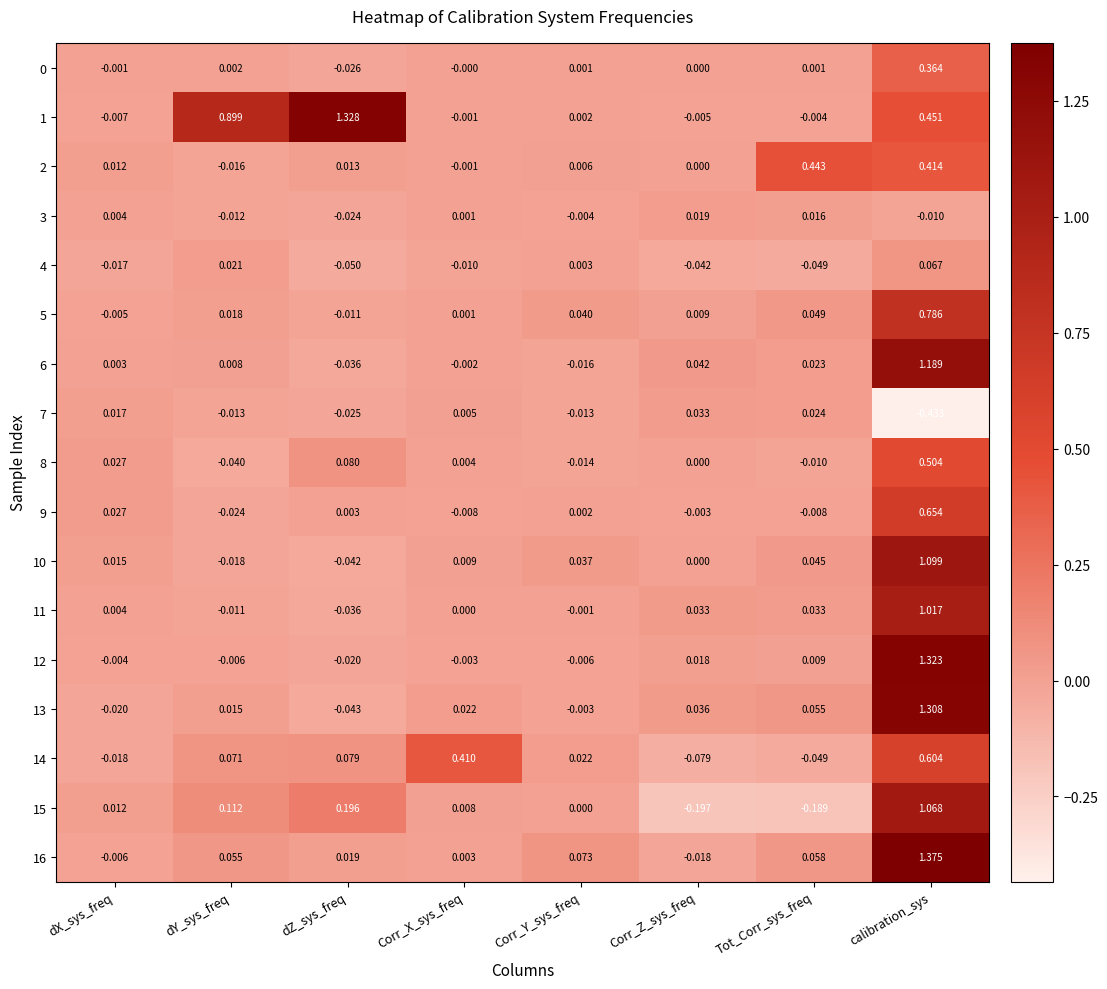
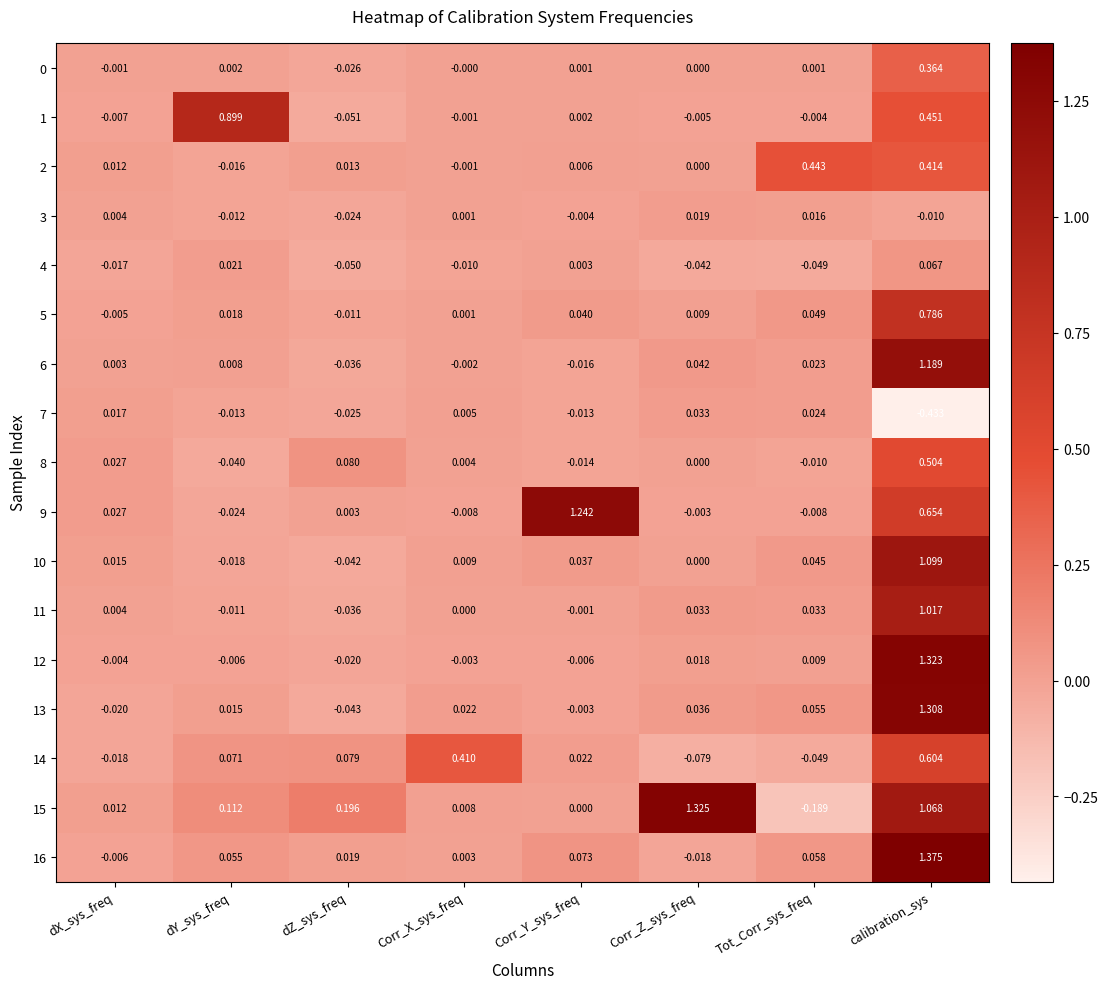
  {
    "0": {
      "dX_sys_freq": -0.001,
      "dY_sys_freq": 0.002,
      "dZ_sys_freq": -0.026,
      "Corr_X_sys_freq": -0.000,
      "Corr_Y_sys_freq": 0.001,
      "Corr_Z_sys_freq": 0.000,
      "Tot_Corr_sys_freq": 0.001,
      "calibration_sys": 0.364
    },
    "1": {
      "dX_sys_freq": -0.007,
      "dY_sys_freq": 0.899,
-     "dZ_sys_freq": 1.328,
+     "dZ_sys_freq": -0.051,
      "Corr_X_sys_freq": -0.001,
      "Corr_Y_sys_freq": 0.002,
      "Corr_Z_sys_freq": -0.005,
      "Tot_Corr_sys_freq": -0.004,
      "calibration_sys": 0.451
    },
    "2": {
      "dX_sys_freq": 0.012,
      "dY_sys_freq": -0.016,
      "dZ_sys_freq": 0.013,
      "Corr_X_sys_freq": -0.001,
      "Corr_Y_sys_freq": 0.006,
      "Corr_Z_sys_freq": 0.000,
      "Tot_Corr_sys_freq": 0.443,
      "calibration_sys": 0.414
    },
    "3": {
      "dX_sys_freq": 0.004,
      "dY_sys_freq": -0.012,
      "dZ_sys_freq": -0.024,
      "Corr_X_sys_freq": 0.001,
      "Corr_Y_sys_freq": -0.004,
      "Corr_Z_sys_freq": 0.019,
      "Tot_Corr_sys_freq": 0.016,
      "calibration_sys": -0.010
    },
    "4": {
      "dX_sys_freq": -0.017,
      "dY_sys_freq": 0.021,
      "dZ_sys_freq": -0.050,
      "Corr_X_sys_freq": -0.010,
      "Corr_Y_sys_freq": 0.003,
      "Corr_Z_sys_freq": -0.042,
      "Tot_Corr_sys_freq": -0.049,
      "calibration_sys": 0.067
    },
    "5": {
      "dX_sys_freq": -0.005,
      "dY_sys_freq": 0.018,
      "dZ_sys_freq": -0.011,
      "Corr_X_sys_freq": 0.001,
      "Corr_Y_sys_freq": 0.040,
      "Corr_Z_sys_freq": 0.009,
      "Tot_Corr_sys_freq": 0.049,
      "calibration_sys": 0.786
    },
    "6": {
      "dX_sys_freq": 0.003,
      "dY_sys_freq": 0.008,
      "dZ_sys_freq": -0.036,
      "Corr_X_sys_freq": -0.002,
      "Corr_Y_sys_freq": -0.016,
      "Corr_Z_sys_freq": 0.042,
      "Tot_Corr_sys_freq": 0.023,
      "calibration_sys": 1.189
    },
    "7": {
      "dX_sys_freq": 0.017,
      "dY_sys_freq": -0.013,
      "dZ_sys_freq": -0.025,
      "Corr_X_sys_freq": 0.005,
      "Corr_Y_sys_freq": -0.013,
      "Corr_Z_sys_freq": 0.033,
      "Tot_Corr_sys_freq": 0.024
    },
    "8": {
      "dX_sys_freq": 0.027,
      "dY_sys_freq": -0.040,
      "dZ_sys_freq": 0.080,
      "Corr_X_sys_freq": 0.004,
      "Corr_Y_sys_freq": -0.014,
      "Corr_Z_sys_freq": 0.000,
      "Tot_Corr_sys_freq": -0.010,
      "calibration_sys": 0.504
    },
    "9": {
      "dX_sys_freq": 0.027,
      "dY_sys_freq": -0.024,
      "dZ_sys_freq": 0.003,
      "Corr_X_sys_freq": -0.008,
-     "Corr_Y_sys_freq": 0.002,
+     "Corr_Y_sys_freq": 1.242,
      "Corr_Z_sys_freq": -0.003,
      "Tot_Corr_sys_freq": -0.008,
      "calibration_sys": 0.654
    },
    "10": {
      "dX_sys_freq": 0.015,
      "dY_sys_freq": -0.018,
      "dZ_sys_freq": -0.042,
      "Corr_X_sys_freq": 0.009,
      "Corr_Y_sys_freq": 0.037,
      "Corr_Z_sys_freq": 0.000,
      "Tot_Corr_sys_freq": 0.045,
      "calibration_sys": 1.099
    },
    "11": {
      "dX_sys_freq": 0.004,
      "dY_sys_freq": -0.011,
      "dZ_sys_freq": -0.036,
      "Corr_X_sys_freq": 0.000,
      "Corr_Y_sys_freq": -0.001,
      "Corr_Z_sys_freq": 0.033,
      "Tot_Corr_sys_freq": 0.033,
      "calibration_sys": 1.017
    },
    "12": {
      "dX_sys_freq": -0.004,
      "dY_sys_freq": -0.006,
      "dZ_sys_freq": -0.020,
      "Corr_X_sys_freq": -0.003,
      "Corr_Y_sys_freq": -0.006,
      "Corr_Z_sys_freq": 0.018,
      "Tot_Corr_sys_freq": 0.009,
      "calibration_sys": 1.323
    },
    "13": {
      "dX_sys_freq": -0.020,
      "dY_sys_freq": 0.015,
      "dZ_sys_freq": -0.043,
      "Corr_X_sys_freq": 0.022,
      "Corr_Y_sys_freq": -0.003,
      "Corr_Z_sys_freq": 0.036,
      "Tot_Corr_sys_freq": 0.055,
      "calibration_sys": 1.308
    },
    "14": {
      "dX_sys_freq": -0.018,
      "dY_sys_freq": 0.071,
      "dZ_sys_freq": 0.079,
      "Corr_X_sys_freq": 0.410,
      "Corr_Y_sys_freq": 0.022,
      "Corr_Z_sys_freq": -0.079,
      "Tot_Corr_sys_freq": -0.049,
      "calibration_sys": 0.604
    },
    "15": {
      "dX_sys_freq": 0.012,
      "dY_sys_freq": 0.112,
      "dZ_sys_freq": 0.196,
      "Corr_X_sys_freq": 0.008,
      "Corr_Y_sys_freq": 0.000,
-     "Corr_Z_sys_freq": -0.197,
+     "Corr_Z_sys_freq": 1.325,
      "Tot_Corr_sys_freq": -0.189,
      "calibration_sys": 1.068
    },
    "16": {
      "dX_sys_freq": -0.006,
      "dY_sys_freq": 0.055,
      "dZ_sys_freq": 0.019,
      "Corr_X_sys_freq": 0.003,
      "Corr_Y_sys_freq": 0.073,
      "Corr_Z_sys_freq": -0.018,
      "Tot_Corr_sys_freq": 0.058,
      "calibration_sys": 1.375
    }
  }
